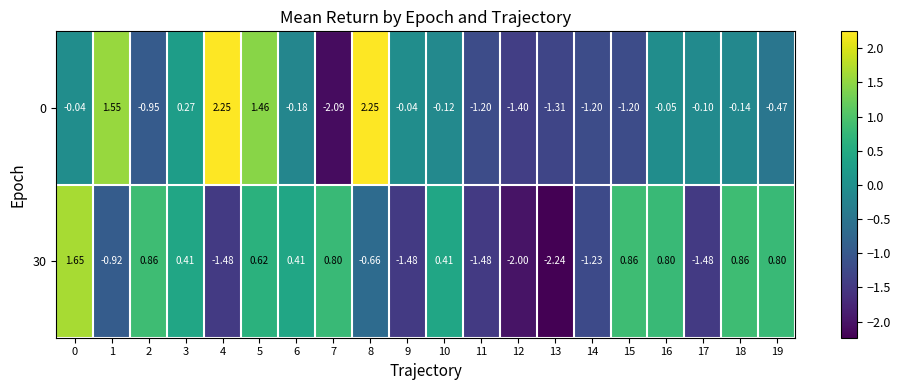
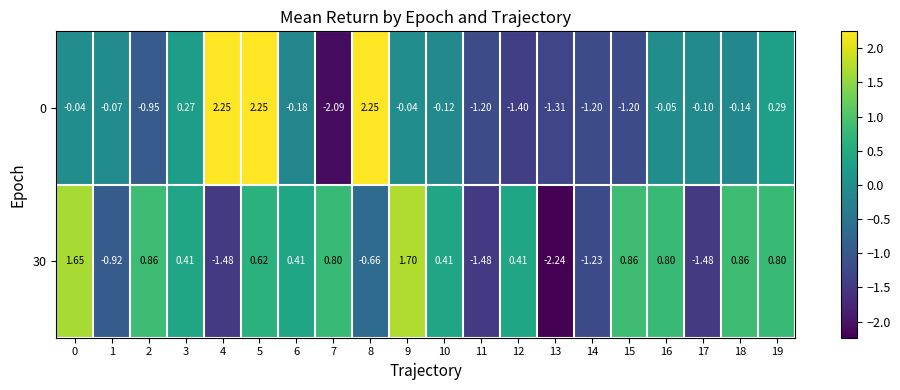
  {
    "0": {
      "0": -0.04,
-     "1": 1.55,
+     "1": -0.07,
      "2": -0.95,
      "3": 0.27,
      "4": 2.25,
-     "5": 1.46,
+     "5": 2.25,
      "6": -0.18,
      "7": -2.09,
      "8": 2.25,
      "9": -0.04,
      "10": -0.12,
      "11": -1.20,
      "12": -1.40,
      "13": -1.31,
      "14": -1.20,
      "15": -1.20,
      "16": -0.05,
      "17": -0.10,
      "18": -0.14,
-     "19": -0.47
+     "19": 0.29
    },
    "30": {
      "0": 1.65,
      "1": -0.92,
      "2": 0.86,
      "3": 0.41,
      "4": -1.48,
      "5": 0.62,
      "6": 0.41,
      "7": 0.80,
      "8": -0.66,
-     "9": -1.48,
+     "9": 1.70,
      "10": 0.41,
      "11": -1.48,
-     "12": -2.00,
+     "12": 0.41,
      "13": -2.24,
      "14": -1.23,
      "15": 0.86,
      "16": 0.80,
      "17": -1.48,
      "18": 0.86,
      "19": 0.80
    }
  }
